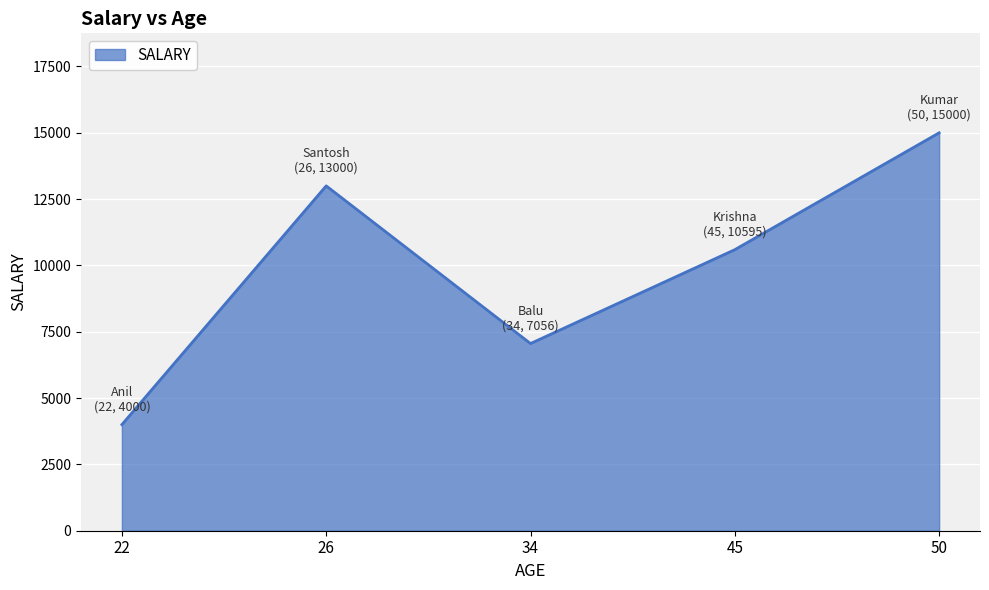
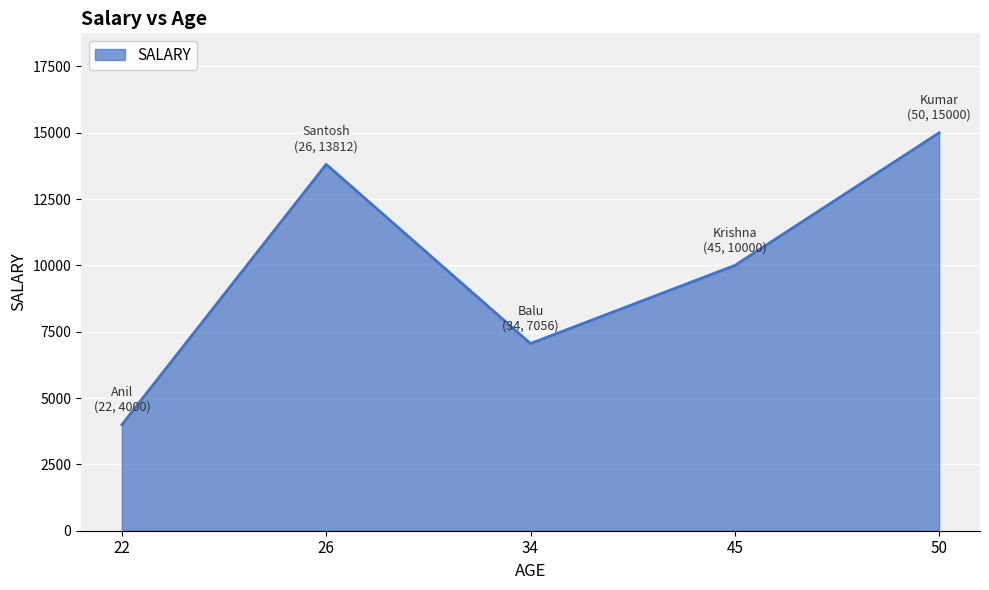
  {
    "22": 4000,
-   "26": 13000,
+   "26": 13812,
    "34": 7056,
-   "45": 10595,
+   "45": 10000,
    "50": 15000
  }
